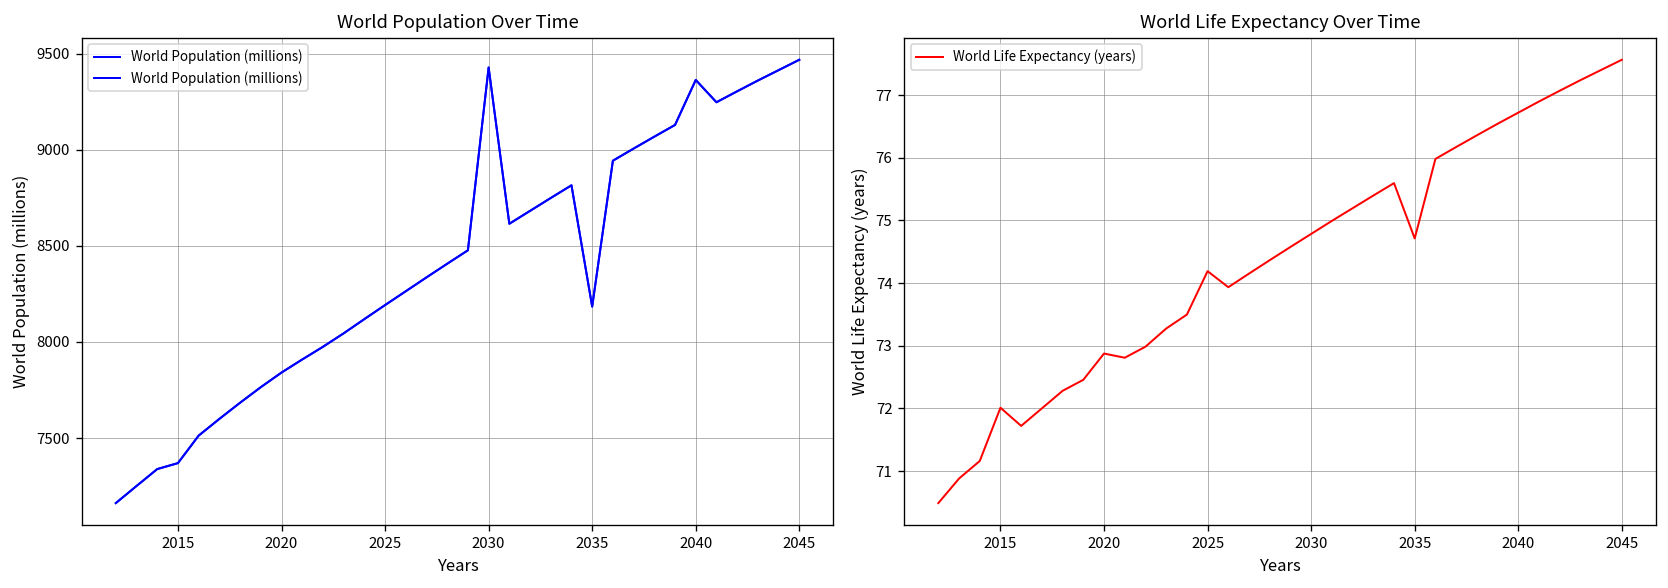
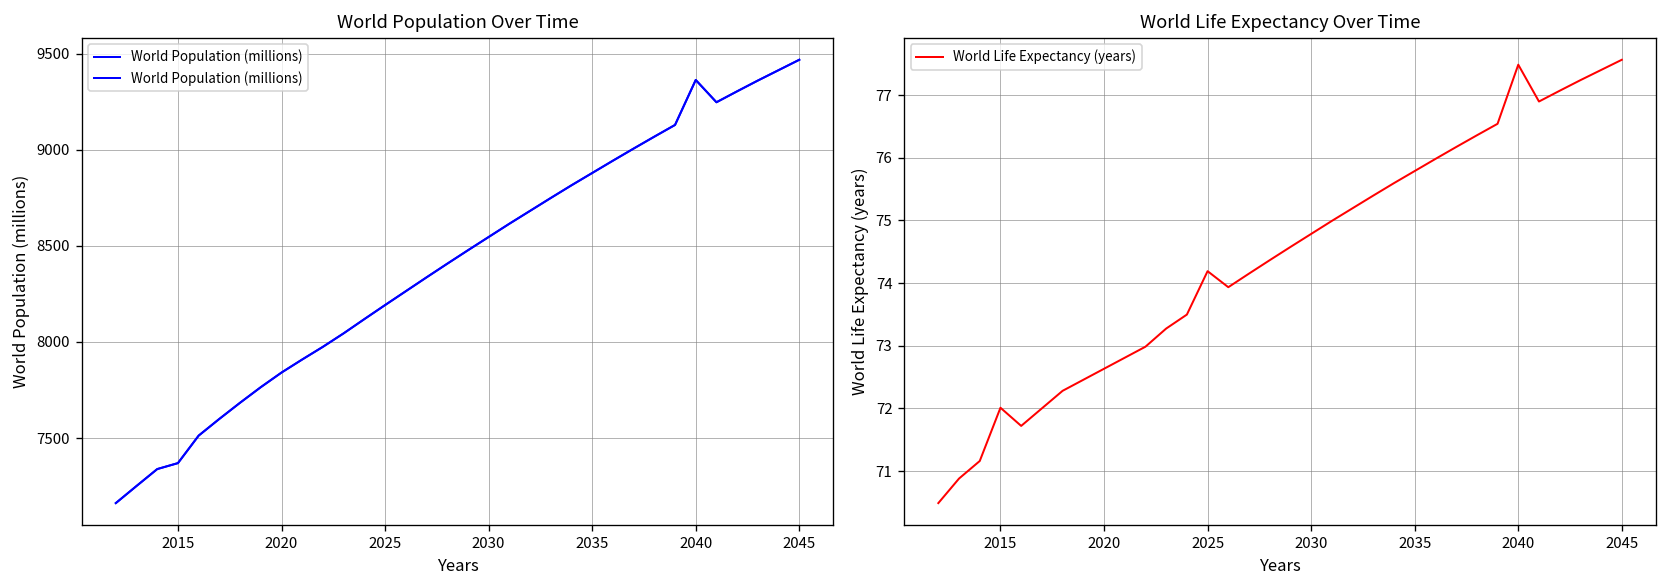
  {
    "World Population Over Time": {
      "2015": 7370,
      "2020": 7840,
      "2025": 8190,
-     "2030": 9430,
-     "2035": 8180,
+     "2030": 8550,
+     "2035": 8880,
      "2040": 9360,
      "2045": 9470
    },
    "World Life Expectancy Over Time": {
      "2015": 72.0,
-     "2020": 72.9,
+     "2020": 72.6,
      "2025": 74.2,
      "2030": 74.8,
-     "2035": 74.7,
-     "2040": 76.7,
+     "2035": 75.8,
+     "2040": 77.5,
      "2045": 77.6
    }
  }
